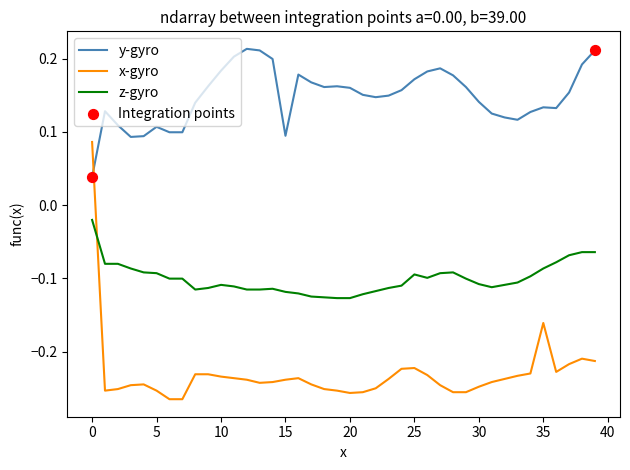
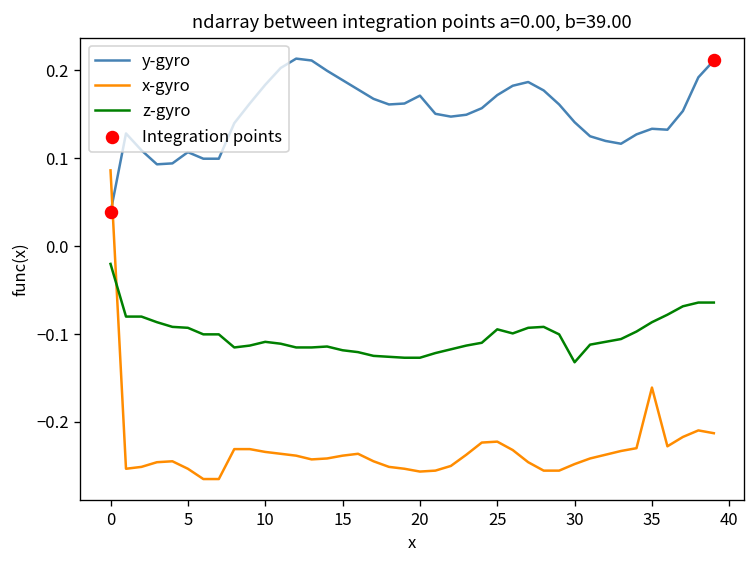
  {
    "y-gyro": {
      "5": 0.11,
-     "15": 0.09,
-     "20": 0.16,
+     "15": 0.19,
+     "20": 0.17,
      "25": 0.17,
      "30": 0.14,
      "35": 0.13
    },
    "x-gyro": {
      "0": 0.09,
      "5": -0.25,
      "10": -0.23,
      "15": -0.24,
      "20": -0.26,
      "25": -0.22,
      "30": -0.25,
      "35": -0.16
    },
    "z-gyro": {
      "0": -0.02,
      "5": -0.09,
      "10": -0.11,
      "15": -0.12,
      "20": -0.13,
      "25": -0.09,
-     "30": -0.11,
+     "30": -0.13,
      "35": -0.09
    }
  }
